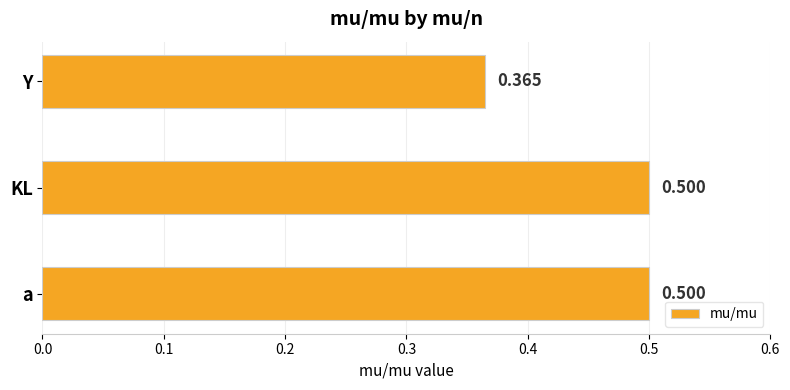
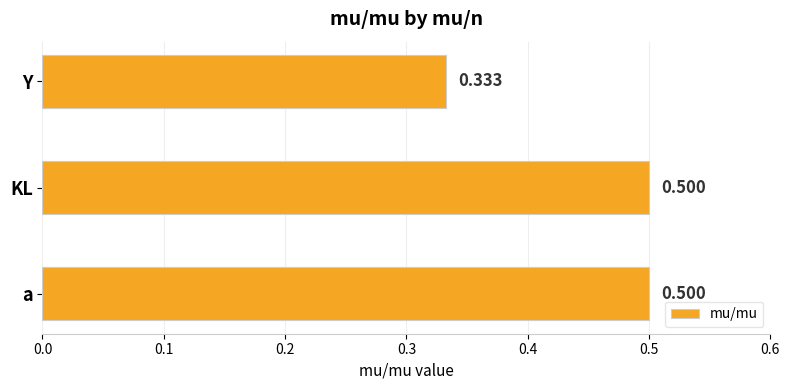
  {
-   "Y": 0.365,
+   "Y": 0.333,
    "KL": 0.500
  }
